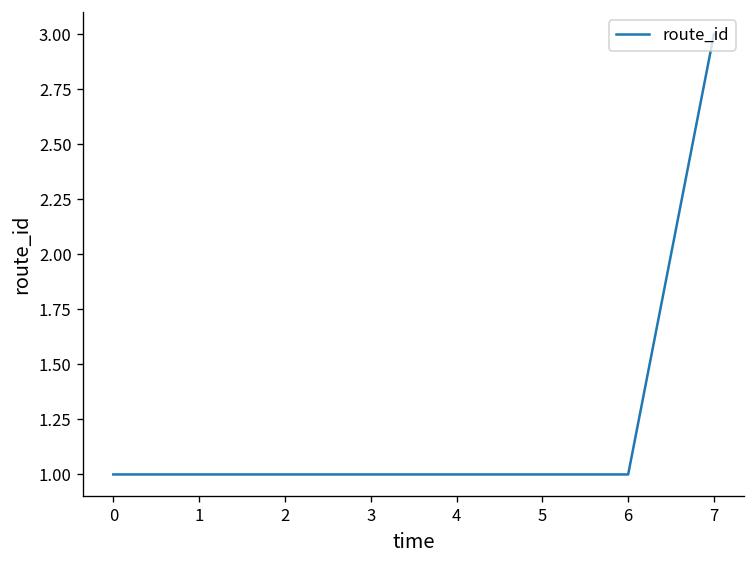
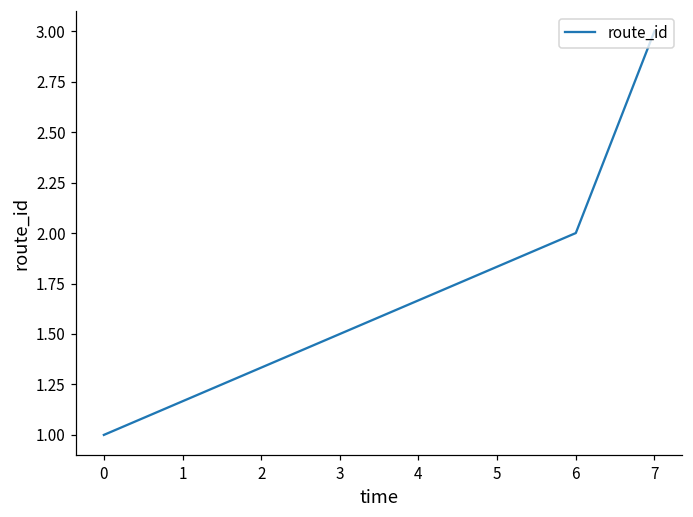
  {
    "0": 1,
-   "6": 1
+   "6": 2
  }
